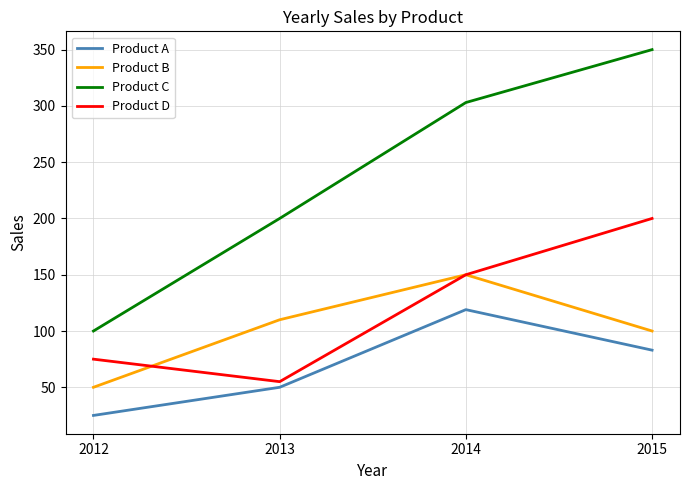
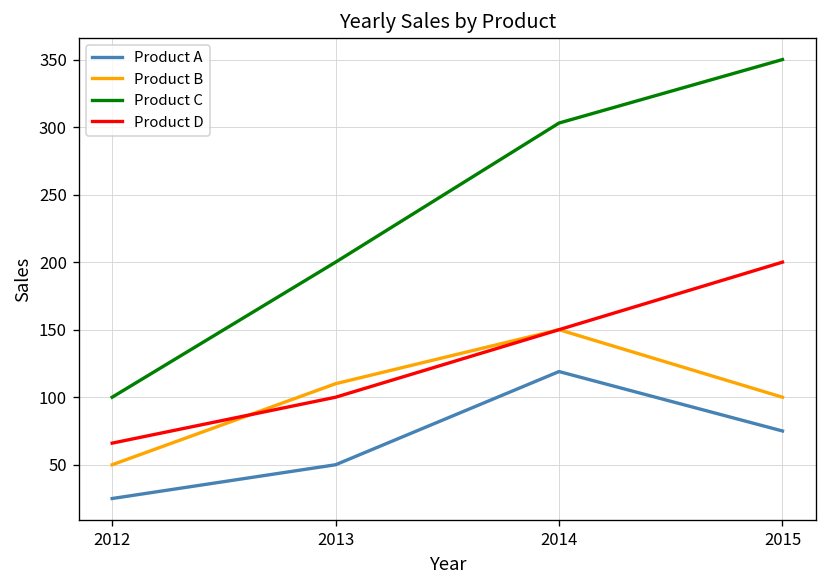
  {
    "Product A": {
      "2012": 25,
      "2013": 50,
      "2014": 119,
-     "2015": 83
+     "2015": 75
    },
    "Product B": {
      "2012": 50,
      "2013": 110,
      "2015": 100
    },
    "Product C": {
      "2012": 100,
      "2013": 200,
      "2014": 303,
      "2015": 350
    },
    "Product D": {
-     "2012": 75,
-     "2013": 55,
+     "2012": 66,
+     "2013": 100,
      "2015": 200
    }
  }
